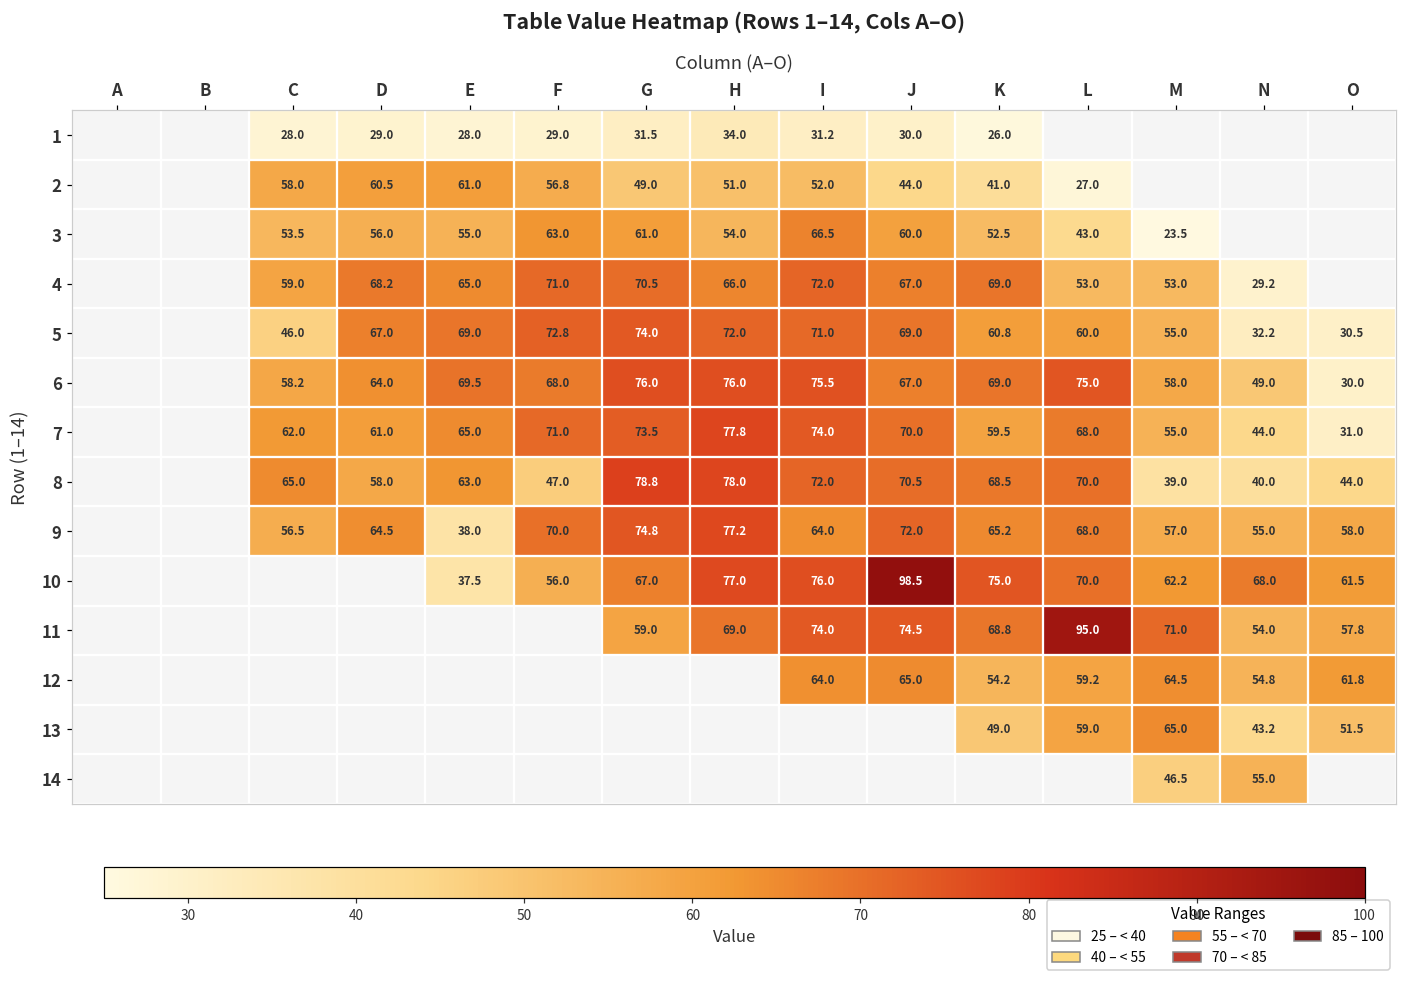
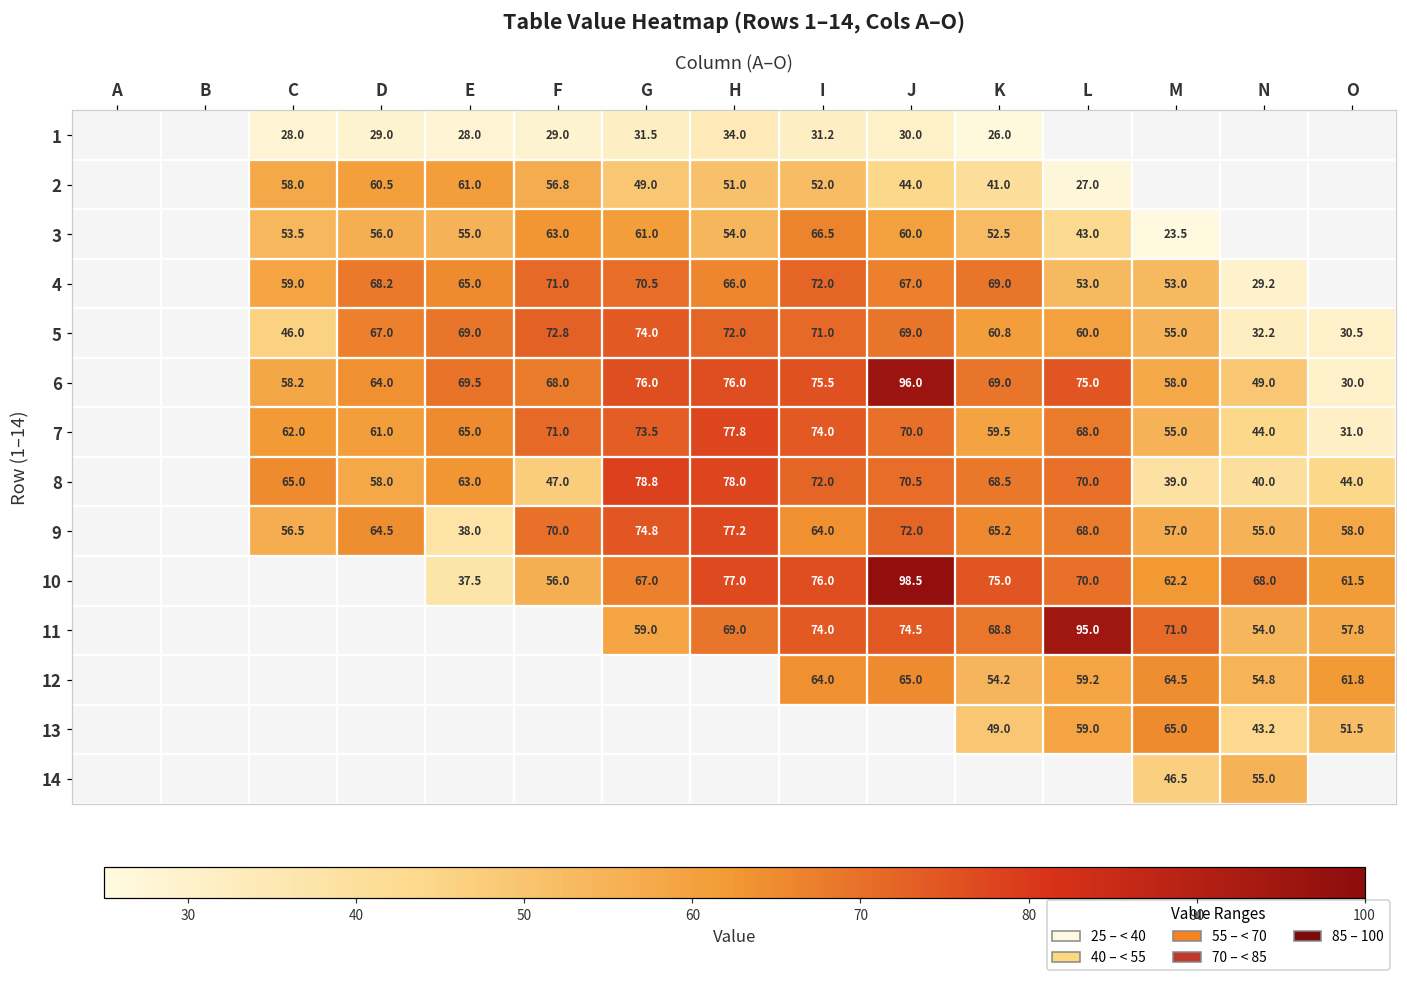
  {
    "1": {
      "C": 28.0,
      "D": 29.0,
      "E": 28.0,
      "F": 29.0,
      "G": 31.5,
      "H": 34.0,
      "I": 31.2,
      "J": 30.0,
      "K": 26.0
    },
    "2": {
      "C": 58.0,
      "D": 60.5,
      "E": 61.0,
      "F": 56.8,
      "G": 49.0,
      "H": 51.0,
      "I": 52.0,
      "J": 44.0,
      "K": 41.0,
      "L": 27.0
    },
    "3": {
      "C": 53.5,
      "D": 56.0,
      "E": 55.0,
      "F": 63.0,
      "G": 61.0,
      "H": 54.0,
      "I": 66.5,
      "J": 60.0,
      "K": 52.5,
      "L": 43.0,
      "M": 23.5
    },
    "4": {
      "C": 59.0,
      "D": 68.2,
      "E": 65.0,
      "F": 71.0,
      "G": 70.5,
      "H": 66.0,
      "I": 72.0,
      "J": 67.0,
      "K": 69.0,
      "L": 53.0,
      "M": 53.0,
      "N": 29.2
    },
    "5": {
      "C": 46.0,
      "D": 67.0,
      "E": 69.0,
      "F": 72.8,
      "G": 74.0,
      "H": 72.0,
      "I": 71.0,
      "J": 69.0,
      "K": 60.8,
      "L": 60.0,
      "M": 55.0,
      "N": 32.2,
      "O": 30.5
    },
    "6": {
      "C": 58.2,
      "D": 64.0,
      "E": 69.5,
      "F": 68.0,
      "G": 76.0,
      "H": 76.0,
      "I": 75.5,
-     "J": 67.0,
+     "J": 96.0,
      "K": 69.0,
      "L": 75.0,
      "M": 58.0,
      "N": 49.0,
      "O": 30.0
    },
    "7": {
      "C": 62.0,
      "D": 61.0,
      "E": 65.0,
      "F": 71.0,
      "G": 73.5,
      "H": 77.8,
      "I": 74.0,
      "J": 70.0,
      "K": 59.5,
      "L": 68.0,
      "M": 55.0,
      "N": 44.0,
      "O": 31.0
    },
    "8": {
      "C": 65.0,
      "D": 58.0,
      "E": 63.0,
      "F": 47.0,
      "G": 78.8,
      "H": 78.0,
      "I": 72.0,
      "J": 70.5,
      "K": 68.5,
      "L": 70.0,
      "M": 39.0,
      "N": 40.0,
      "O": 44.0
    },
    "9": {
      "C": 56.5,
      "D": 64.5,
      "E": 38.0,
      "F": 70.0,
      "G": 74.8,
      "H": 77.2,
      "I": 64.0,
      "J": 72.0,
      "K": 65.2,
      "L": 68.0,
      "M": 57.0,
      "N": 55.0,
      "O": 58.0
    },
    "10": {
      "E": 37.5,
      "F": 56.0,
      "G": 67.0,
      "H": 77.0,
      "I": 76.0,
      "J": 98.5,
      "K": 75.0,
      "L": 70.0,
      "M": 62.2,
      "N": 68.0,
      "O": 61.5
    },
    "11": {
      "G": 59.0,
      "H": 69.0,
      "I": 74.0,
      "J": 74.5,
      "K": 68.8,
      "L": 95.0,
      "M": 71.0,
      "N": 54.0,
      "O": 57.8
    },
    "12": {
      "I": 64.0,
      "J": 65.0,
      "K": 54.2,
      "L": 59.2,
      "M": 64.5,
      "N": 54.8,
      "O": 61.8
    },
    "13": {
      "K": 49.0,
      "L": 59.0,
      "M": 65.0,
      "N": 43.2,
      "O": 51.5
    },
    "14": {
      "M": 46.5,
      "N": 55.0
    }
  }
